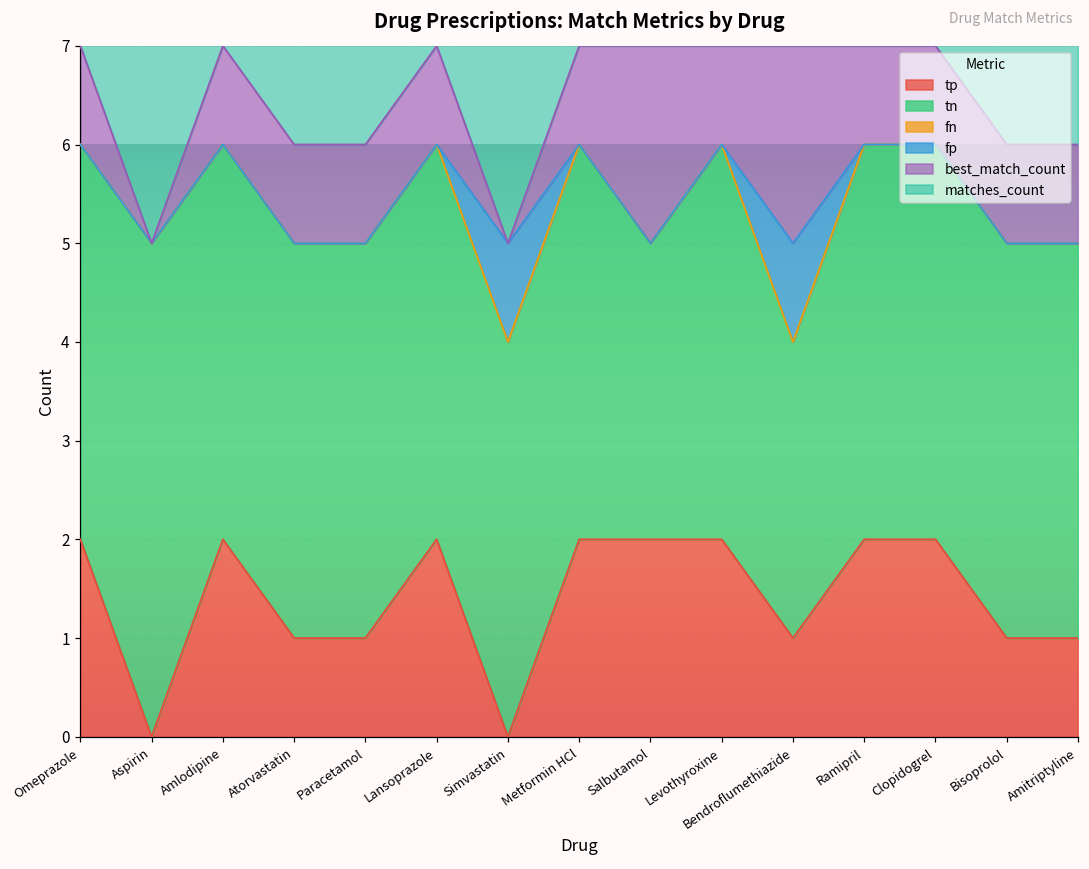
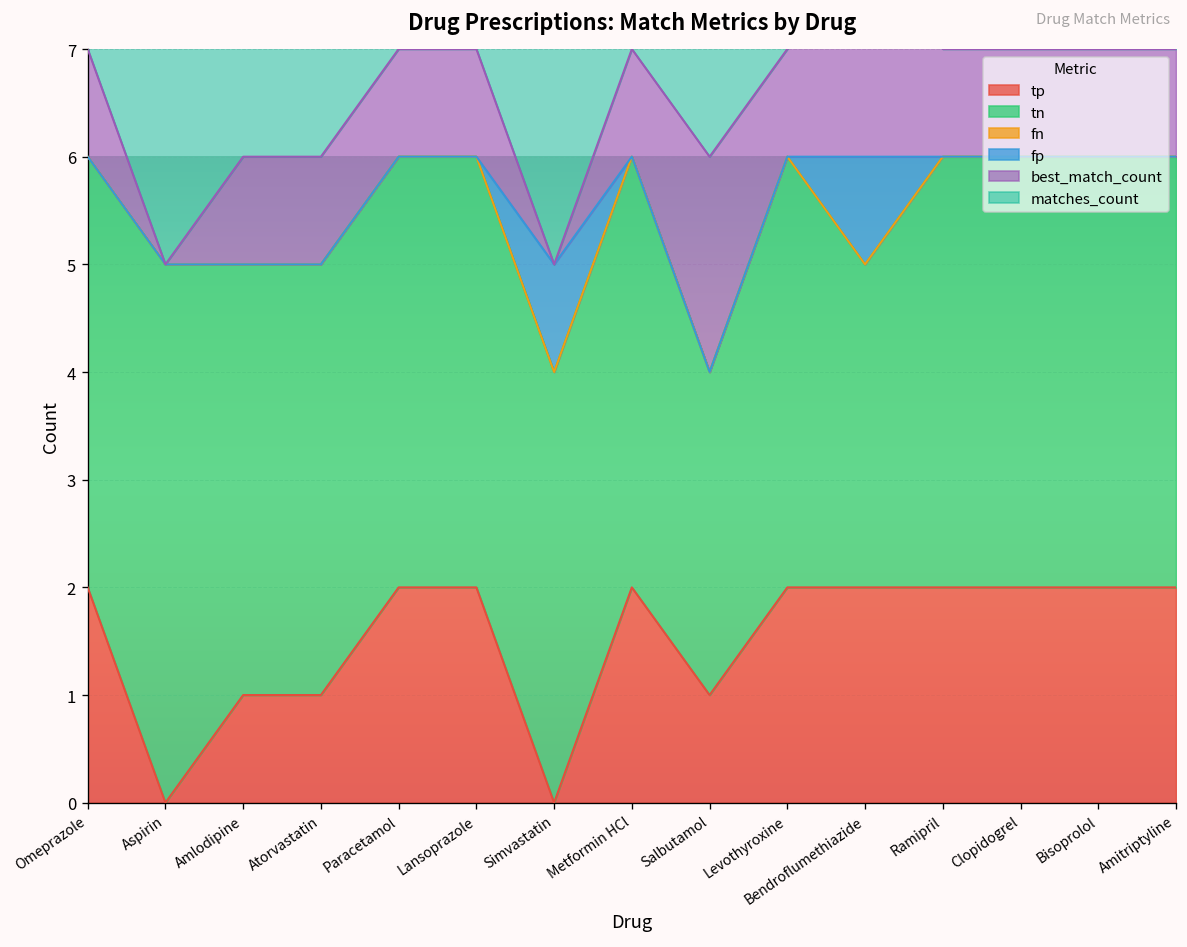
  {
    "tp": {
      "Omeprazole": 2,
      "Aspirin": 0,
-     "Amlodipine": 2,
+     "Amlodipine": 1,
      "Atorvastatin": 1,
-     "Paracetamol": 1,
+     "Paracetamol": 2,
      "Lansoprazole": 2,
      "Simvastatin": 0,
      "Metformin HCl": 2,
-     "Salbutamol": 2,
+     "Salbutamol": 1,
      "Levothyroxine": 2,
-     "Bendroflumethiazide": 1,
+     "Bendroflumethiazide": 2,
      "Ramipril": 2,
      "Clopidogrel": 2,
-     "Bisoprolol": 1,
-     "Amitriptyline": 1
+     "Bisoprolol": 2,
+     "Amitriptyline": 2
    },
    "fp": {
      "Bendroflumethiazide": 1
    },
    "best_match_count": {
      "Omeprazole": 1,
      "Amlodipine": 1,
      "Atorvastatin": 1,
      "Paracetamol": 1,
      "Lansoprazole": 1,
      "Metformin HCl": 1,
      "Salbutamol": 2,
      "Levothyroxine": 1,
      "Ramipril": 1,
      "Clopidogrel": 1,
      "Amitriptyline": 1
    }
  }
